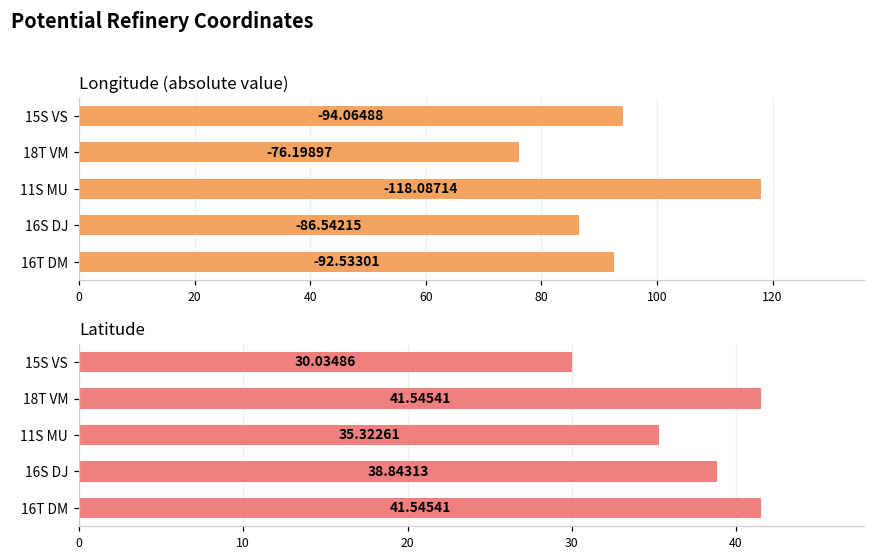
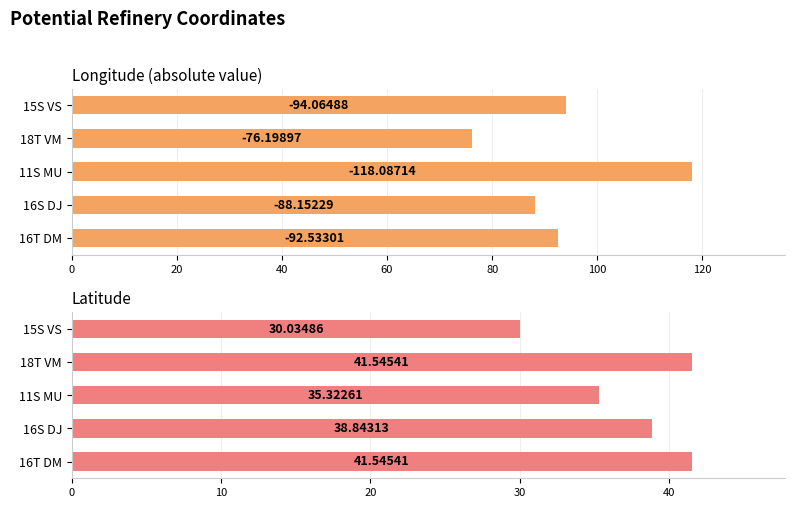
  {
    "Longitude (absolute value)": {
-     "16S DJ": -86.54215
+     "16S DJ": -88.15229
    },
    "Latitude": {
      "15S VS": 30.03486,
      "18T VM": 41.54541,
      "11S MU": 35.32261,
      "16S DJ": 38.84313,
      "16T DM": 41.54541
    }
  }
